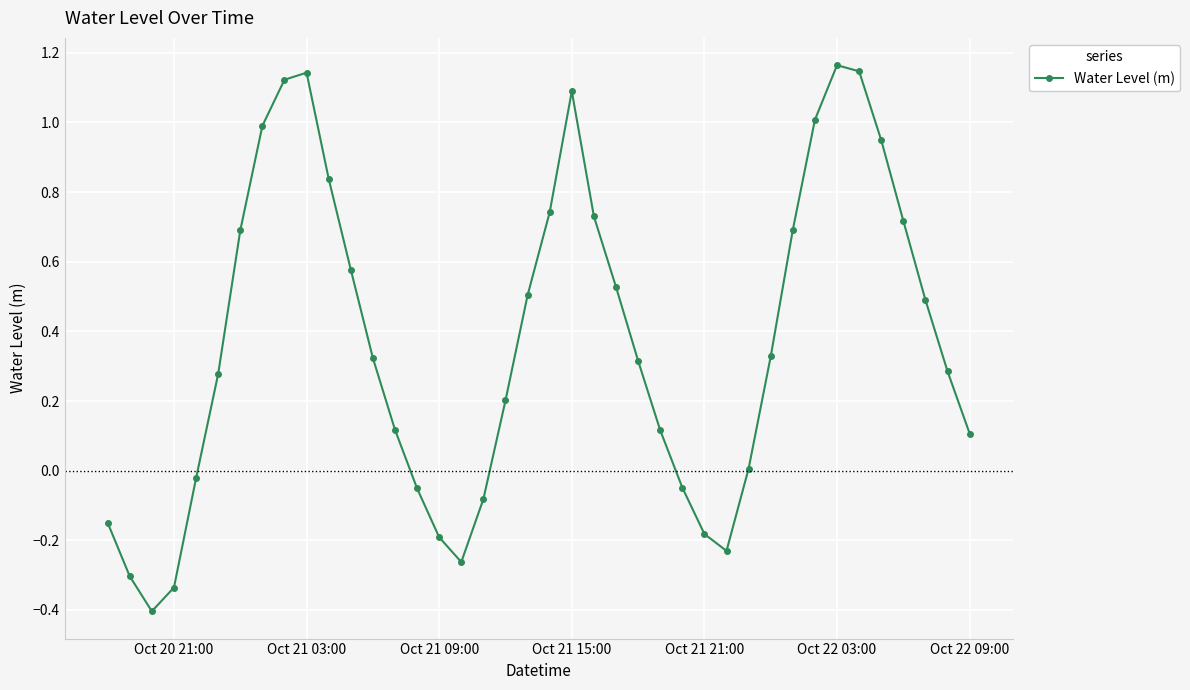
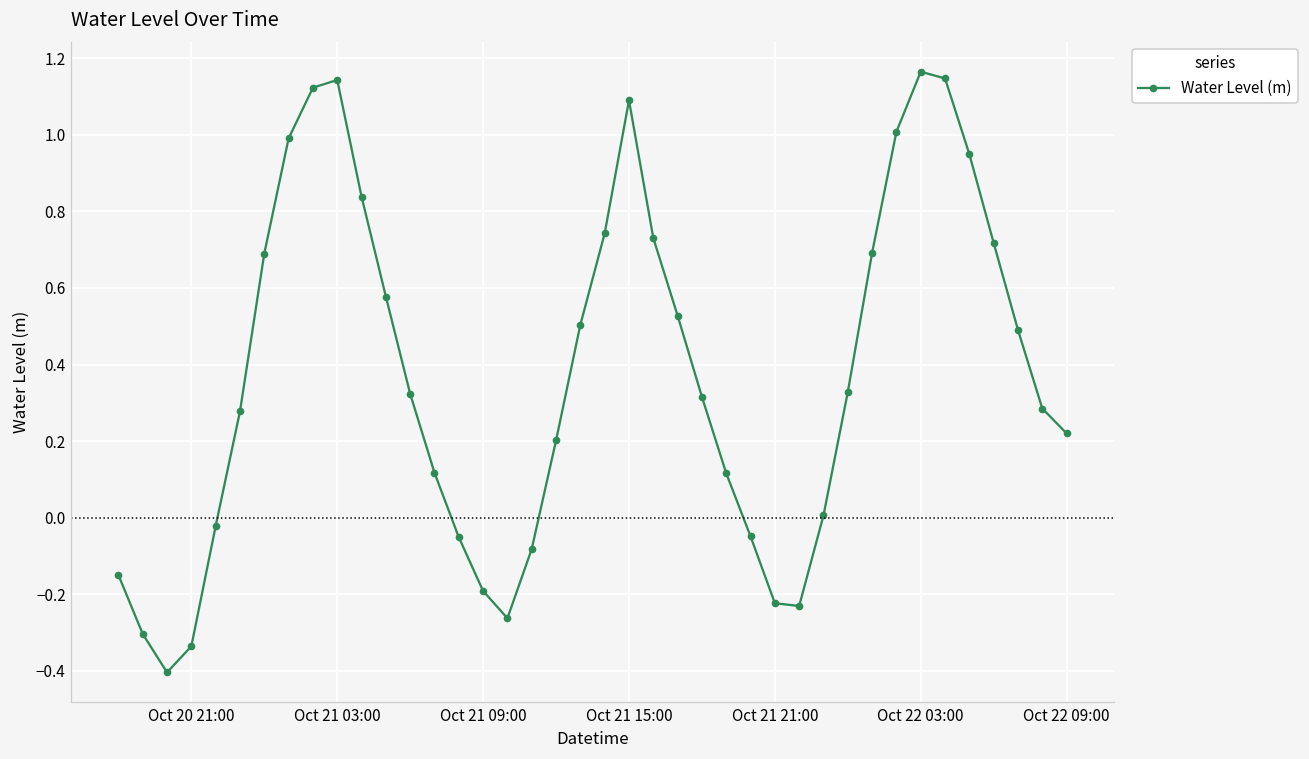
  {
    "Oct 20 21:00": -0.34,
    "Oct 21 03:00": 1.14,
    "Oct 21 09:00": -0.19,
    "Oct 21 15:00": 1.09,
-   "Oct 21 21:00": -0.18,
+   "Oct 21 21:00": -0.22,
    "Oct 22 03:00": 1.16,
-   "Oct 22 09:00": 0.11
+   "Oct 22 09:00": 0.22
  }
